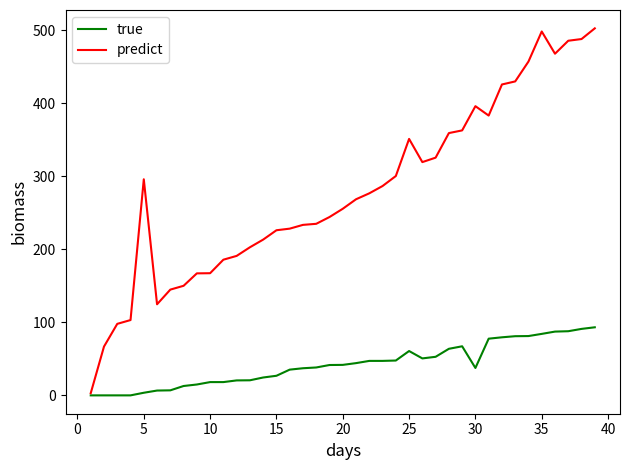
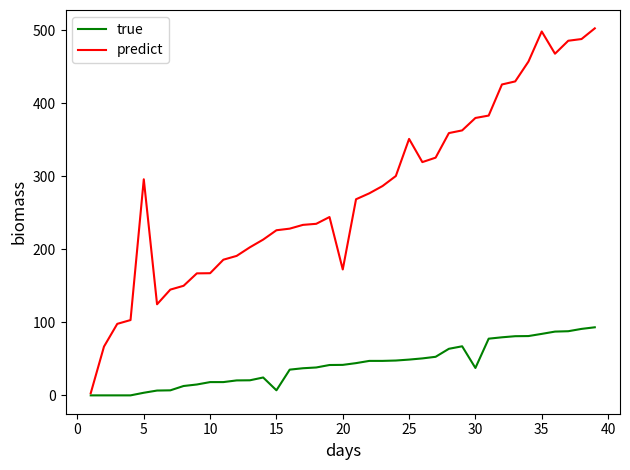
  {
    "true": {
      "5": 0,
      "10": 20,
-     "15": 30,
+     "15": 10,
      "20": 40,
-     "25": 60,
+     "25": 50,
      "30": 40,
      "35": 80
    },
    "predict": {
      "5": 300,
      "10": 170,
      "15": 230,
-     "20": 260,
+     "20": 170,
      "25": 350,
-     "30": 400,
+     "30": 380,
      "35": 500
    }
  }
